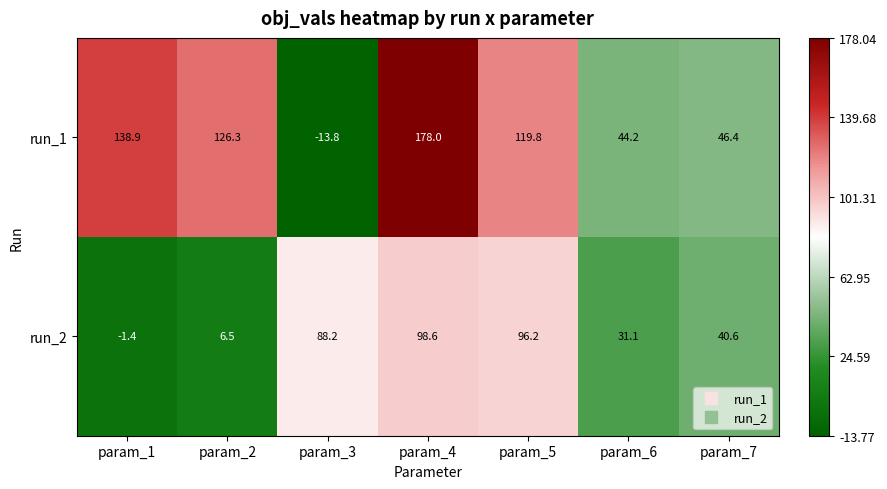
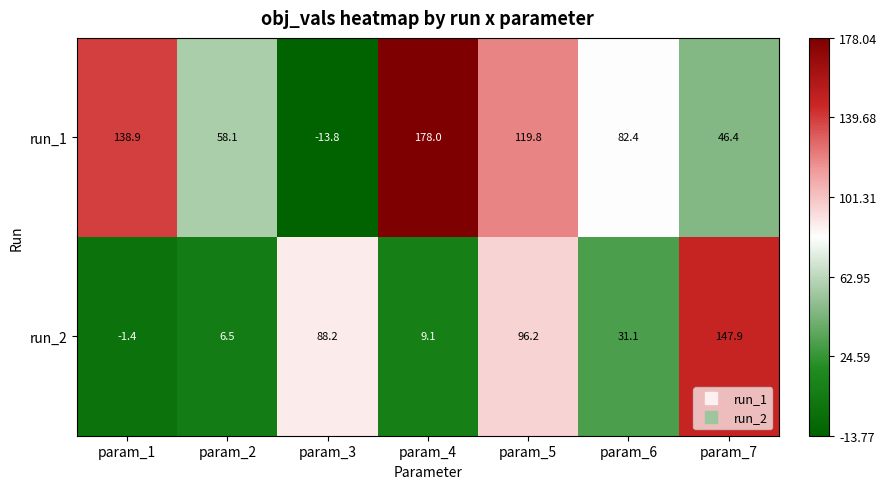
  {
    "run_1": {
      "param_1": 138.9,
-     "param_2": 126.3,
+     "param_2": 58.1,
      "param_3": -13.8,
      "param_4": 178.0,
      "param_5": 119.8,
-     "param_6": 44.2,
+     "param_6": 82.4,
      "param_7": 46.4
    },
    "run_2": {
      "param_1": -1.4,
      "param_2": 6.5,
      "param_3": 88.2,
-     "param_4": 98.6,
+     "param_4": 9.1,
      "param_5": 96.2,
      "param_6": 31.1,
-     "param_7": 40.6
+     "param_7": 147.9
    }
  }
